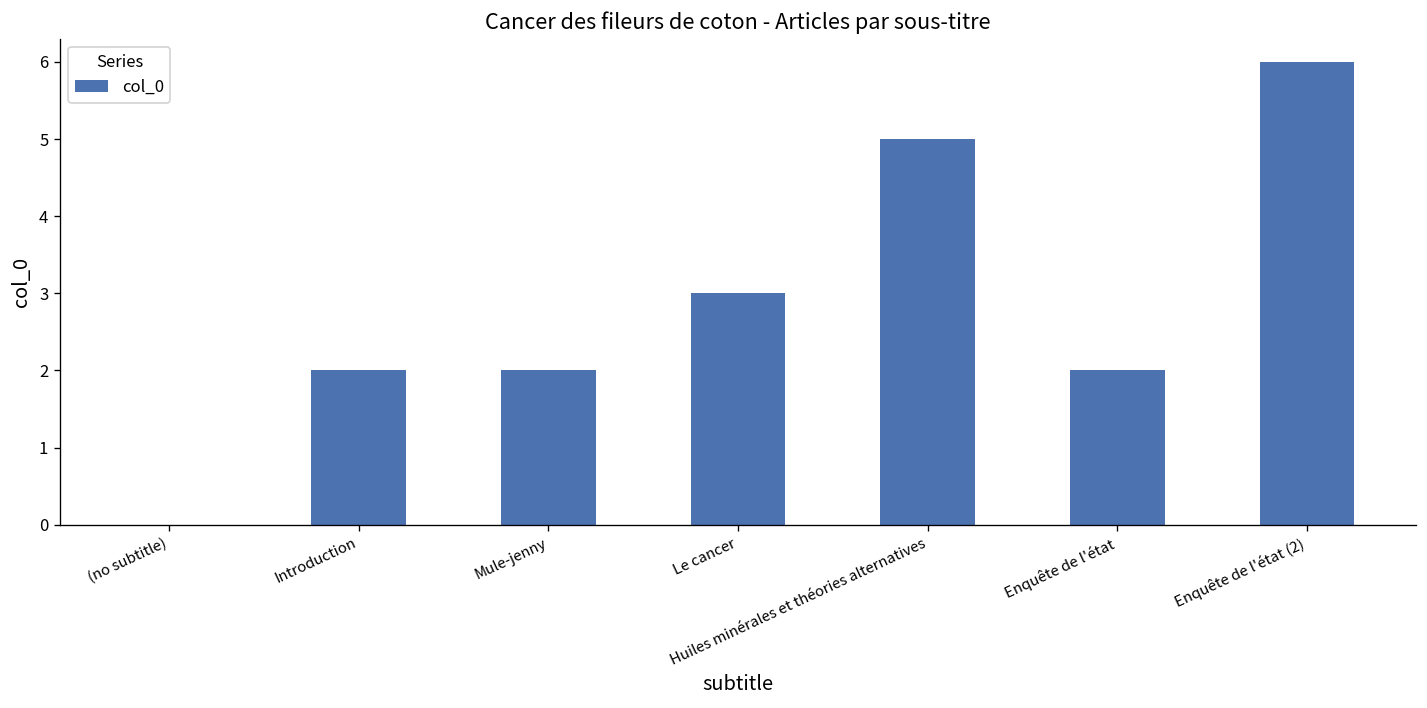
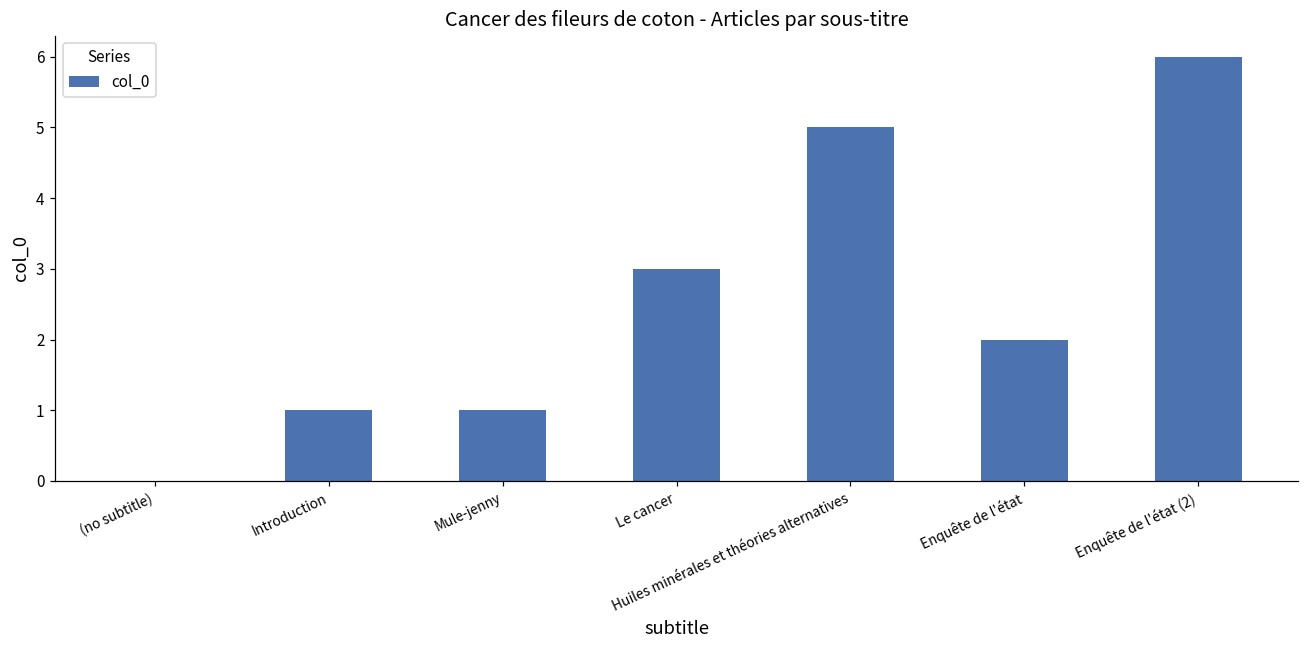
  {
    "(no subtitle)": 0,
-   "Introduction": 2,
-   "Mule-jenny": 2,
+   "Introduction": 1,
+   "Mule-jenny": 1,
    "Le cancer": 3,
    "Huiles minérales et théories alternatives": 5,
    "Enquête de l'état": 2,
    "Enquête de l'état (2)": 6
  }
